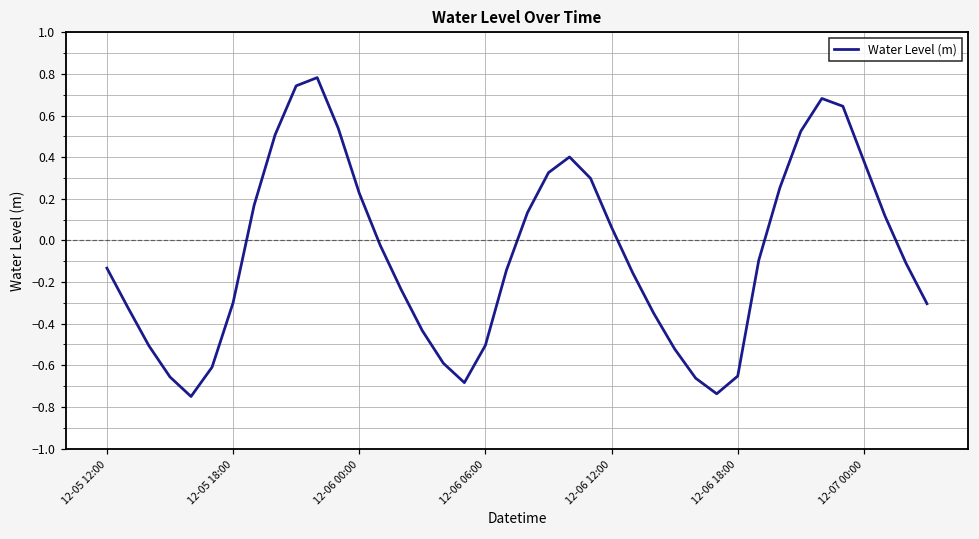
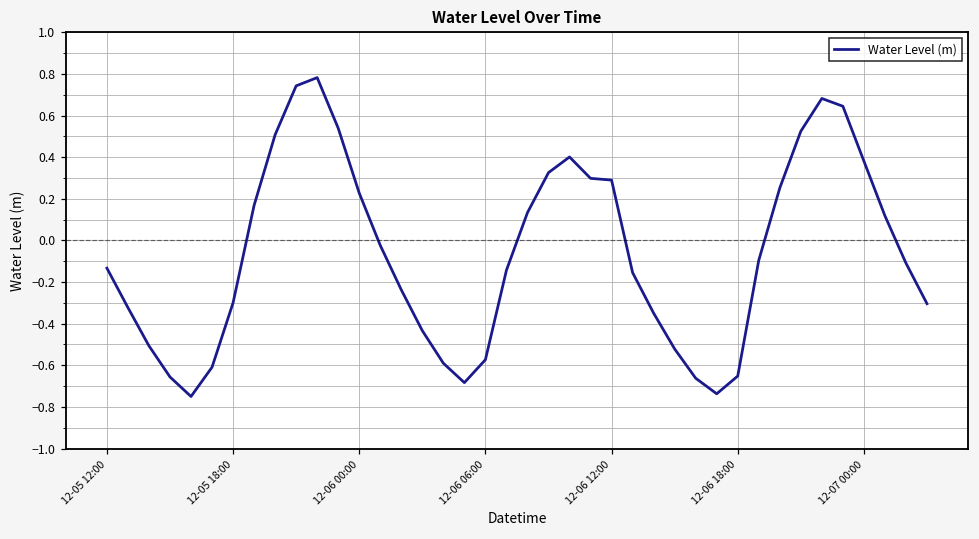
  {
    "12-05 12:00": -0.13,
    "12-05 18:00": -0.30,
    "12-06 00:00": 0.23,
-   "12-06 06:00": -0.50,
-   "12-06 12:00": 0.06,
+   "12-06 06:00": -0.57,
+   "12-06 12:00": 0.29,
    "12-06 18:00": -0.65,
    "12-07 00:00": 0.38
  }
